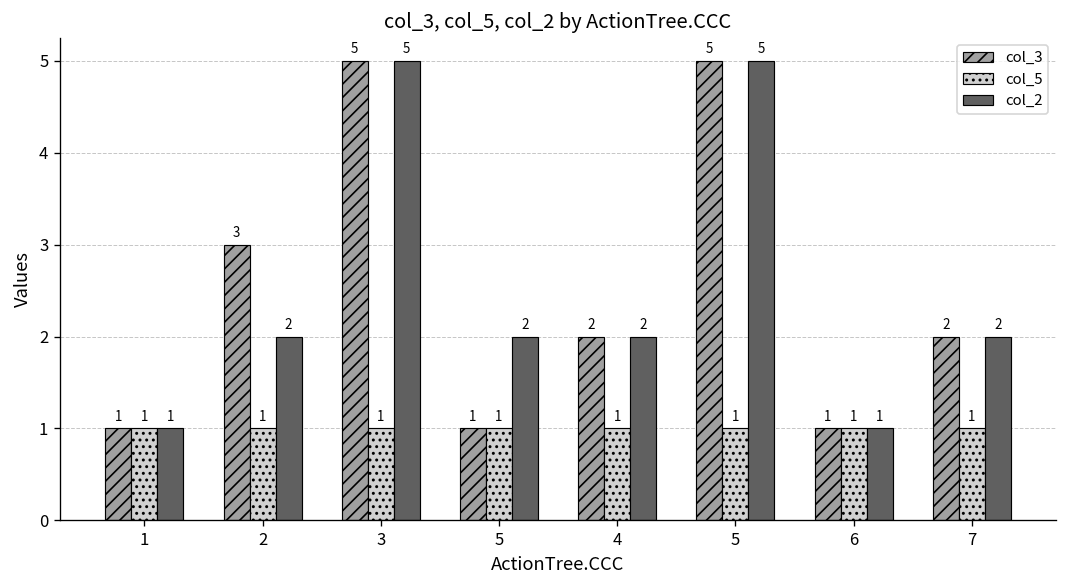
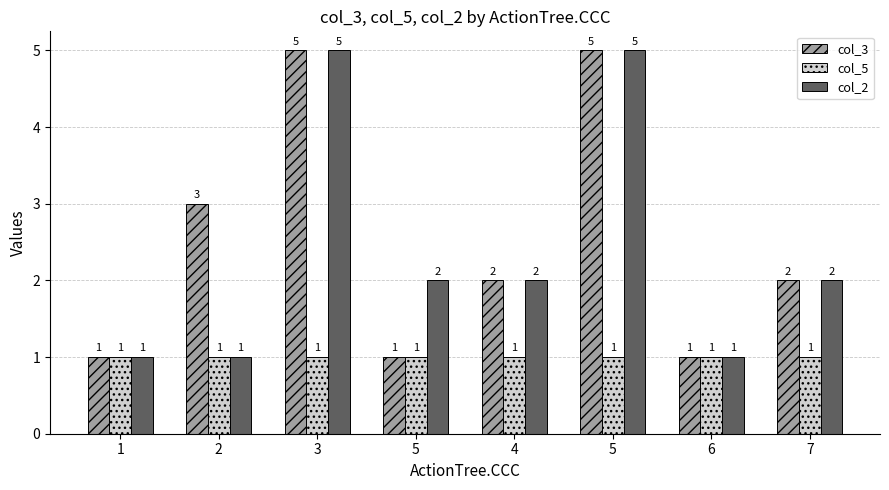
  {
    "col_3": {
      "1": 1,
      "2": 3,
      "3": 5,
      "4": 2,
      "6": 1,
      "7": 2
    },
    "col_5": {
      "1": 1,
      "2": 1,
      "3": 1,
      "4": 1,
      "6": 1,
      "7": 1
    },
    "col_2": {
      "1": 1,
-     "2": 2,
+     "2": 1,
      "3": 5,
      "4": 2,
      "6": 1,
      "7": 2
    }
  }
